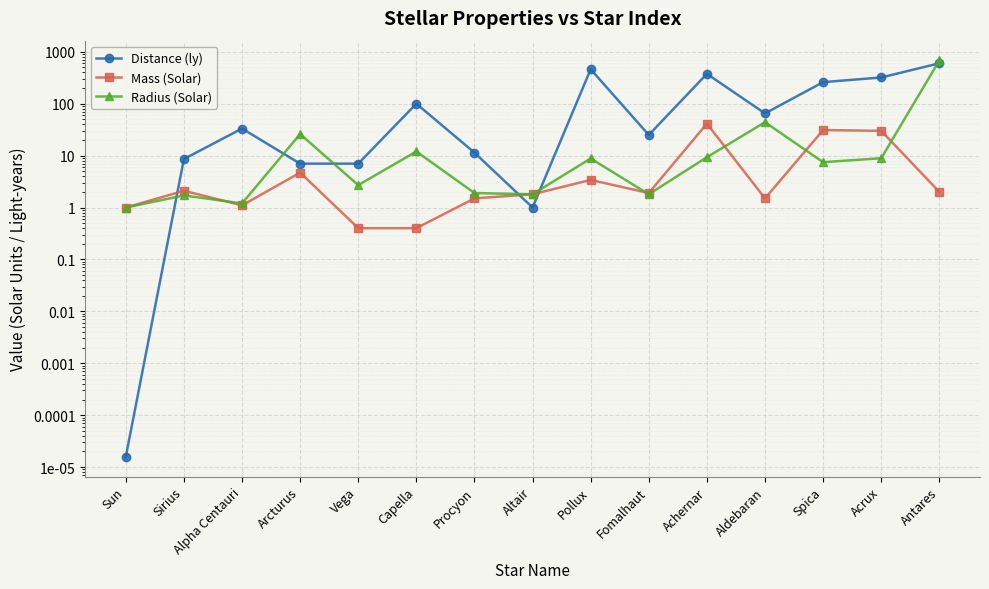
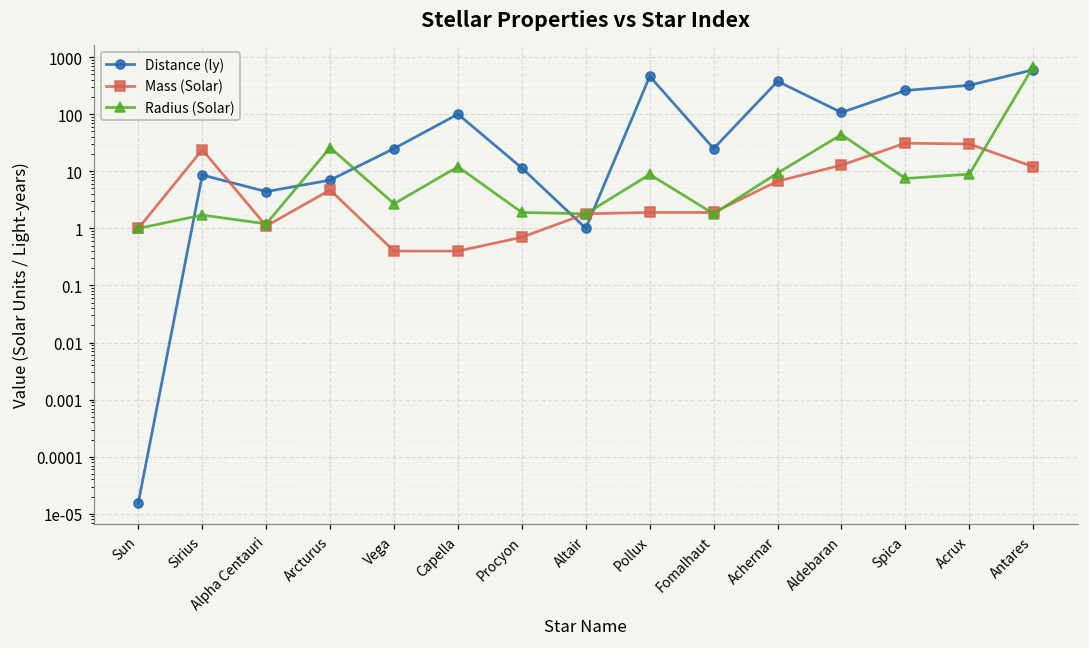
  {
    "Distance (ly)": {
      "Sun": 0.000016,
      "Sirius": 9,
-     "Alpha Centauri": 30,
+     "Alpha Centauri": 4,
      "Arcturus": 7,
-     "Vega": 7,
+     "Vega": 30,
      "Capella": 100,
      "Procyon": 11,
      "Altair": 1,
      "Pollux": 500,
      "Fomalhaut": 30,
      "Achernar": 400,
-     "Aldebaran": 70,
+     "Aldebaran": 110,
      "Spica": 300,
      "Acrux": 300,
      "Antares": 600
    },
    "Mass (Solar)": {
-     "Sirius": 2.1,
+     "Sirius": 20,
      "Arcturus": 5,
      "Vega": 0.4,
      "Capella": 0.4,
-     "Procyon": 1.5,
-     "Pollux": 3,
-     "Achernar": 40,
-     "Aldebaran": 1.5,
+     "Procyon": 0.7,
+     "Pollux": 1.9,
+     "Achernar": 7,
+     "Aldebaran": 13,
      "Spica": 30,
      "Acrux": 30,
-     "Antares": 2
+     "Antares": 12
    },
    "Radius (Solar)": {
      "Sirius": 1.7,
      "Arcturus": 30,
      "Vega": 3,
      "Capella": 12,
      "Procyon": 1.9,
      "Pollux": 9,
      "Achernar": 9,
      "Aldebaran": 40,
      "Spica": 7,
      "Acrux": 9,
      "Antares": 700
    }
  }
